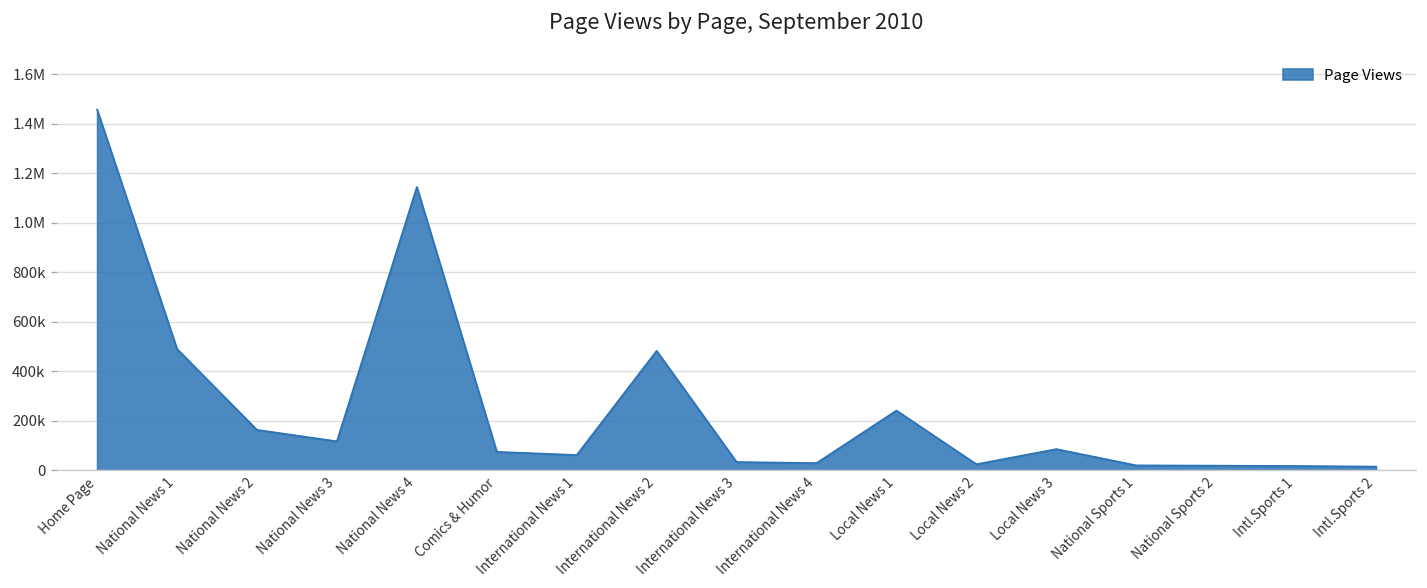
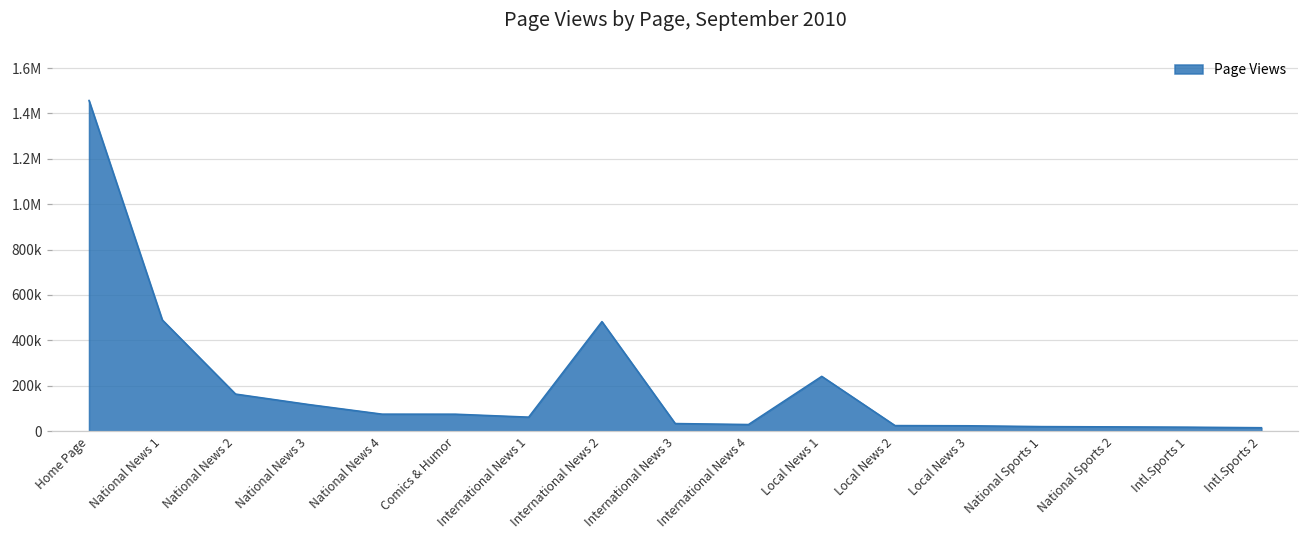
  {
    "Home Page": 1460000,
    "National News 1": 490000,
    "National News 2": 160000,
    "National News 3": 120000,
-   "National News 4": 1140000,
+   "National News 4": 80000,
    "Comics & Humor": 70000,
    "International News 1": 60000,
    "International News 2": 480000,
    "International News 3": 30000,
    "International News 4": 30000,
    "Local News 1": 240000,
    "Local News 2": 20000,
-   "Local News 3": 90000,
+   "Local News 3": 20000,
    "National Sports 1": 20000,
    "National Sports 2": 20000,
    "Intl.Sports 1": 20000,
    "Intl.Sports 2": 20000
  }
